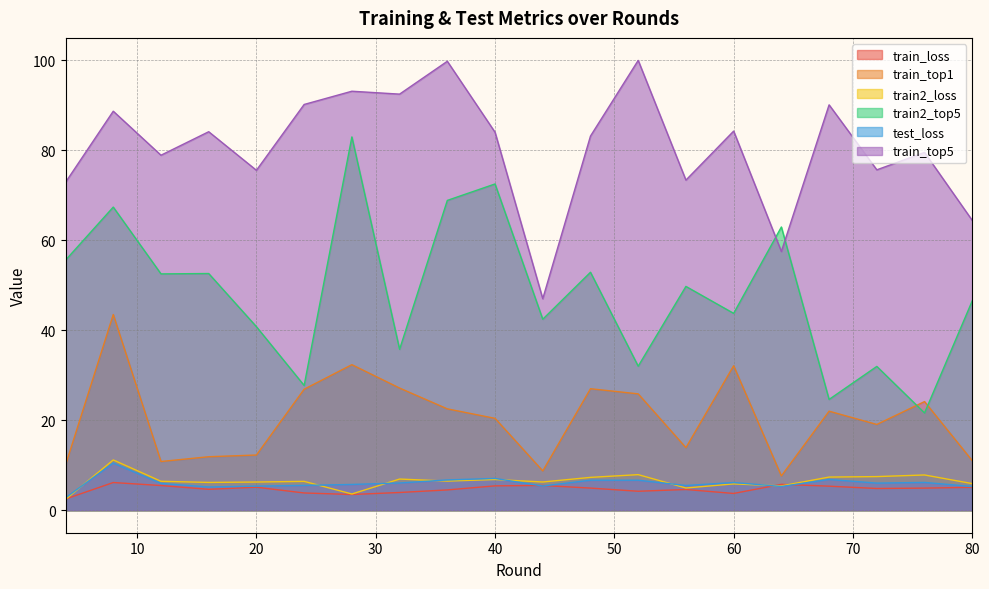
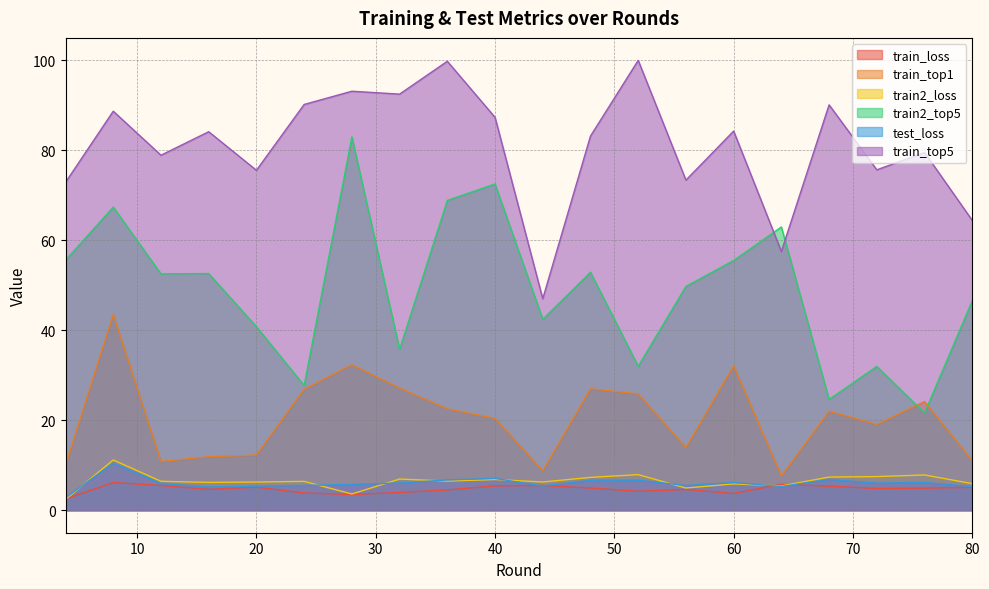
  {
    "train2_loss": {
      "20": 6,
      "80": 6
    },
    "train2_top5": {
      "20": 41,
      "40": 73,
-     "60": 44,
+     "60": 56,
      "80": 47
    },
    "train_top5": {
      "20": 76,
-     "40": 84,
+     "40": 87,
      "60": 84,
      "80": 64
    }
  }
